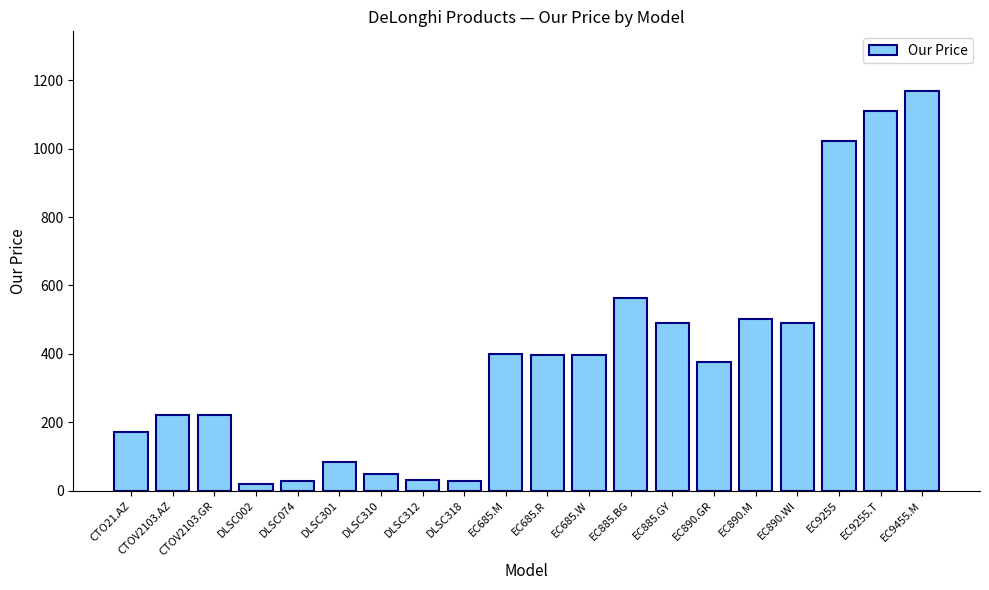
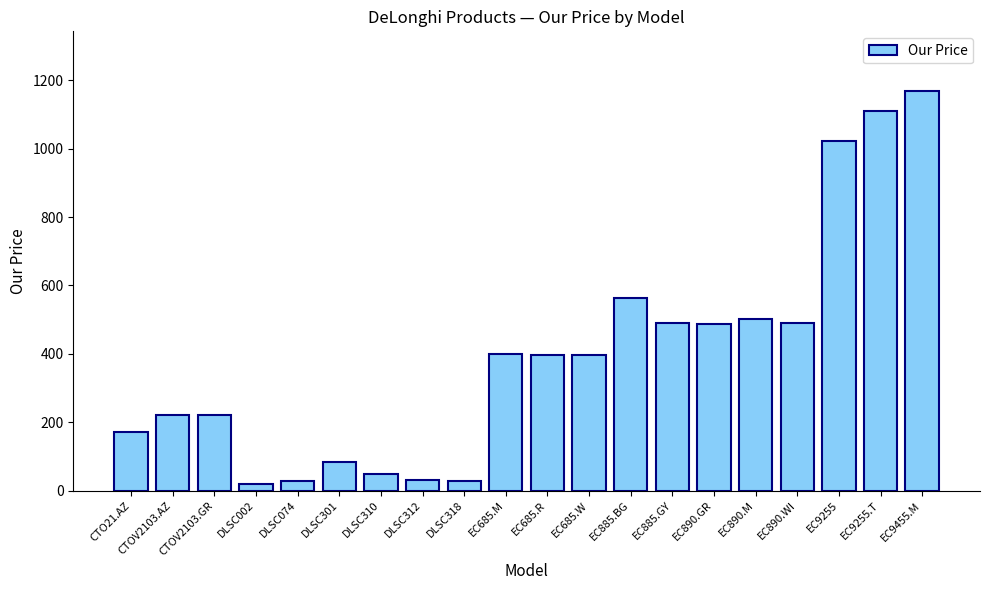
  {
    "CTO21.AZ": 170,
    "CTOV2103.AZ": 220,
    "CTOV2103.GR": 220,
    "DLSC002": 20,
    "DLSC074": 30,
    "DLSC301": 80,
    "DLSC310": 50,
    "DLSC312": 30,
    "DLSC318": 30,
    "EC685.M": 400,
    "EC685.R": 400,
    "EC685.W": 400,
    "EC885.BG": 560,
    "EC885.GY": 490,
-   "EC890.GR": 380,
+   "EC890.GR": 490,
    "EC890.M": 500,
    "EC890.WI": 490,
    "EC9255": 1020,
    "EC9255.T": 1110,
    "EC9455.M": 1170
  }
